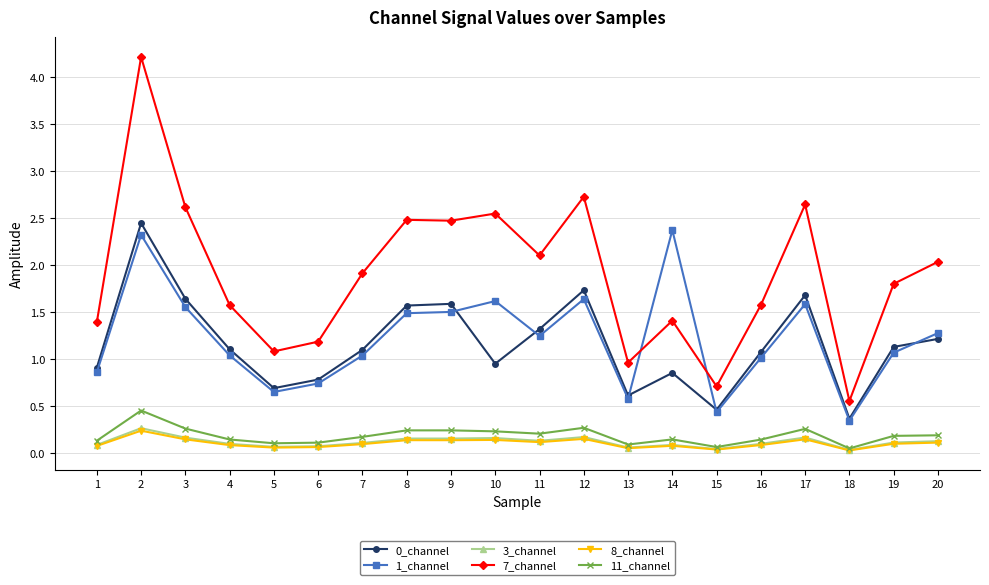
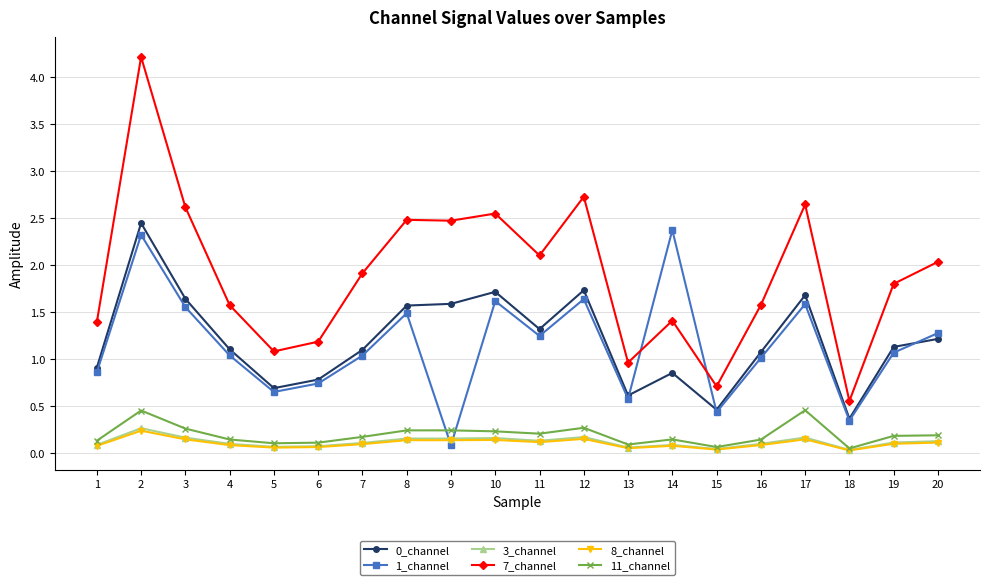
  {
    "0_channel": {
      "1": 0.9,
      "2": 2.4,
      "3": 1.6,
      "4": 1.1,
      "5": 0.7,
      "6": 0.8,
      "7": 1.1,
      "8": 1.6,
      "9": 1.6,
-     "10": 1.0,
+     "10": 1.7,
      "11": 1.3,
      "12": 1.7,
      "13": 0.6,
      "14": 0.9,
      "16": 1.1,
      "17": 1.7,
      "19": 1.1,
      "20": 1.2
    },
    "1_channel": {
      "1": 0.9,
      "2": 2.3,
      "3": 1.6,
      "4": 1.0,
      "5": 0.7,
      "6": 0.7,
      "7": 1.0,
      "8": 1.5,
-     "9": 1.5,
+     "9": 0.1,
      "10": 1.6,
      "11": 1.2,
      "12": 1.6,
      "13": 0.6,
      "14": 2.4,
      "16": 1.0,
      "17": 1.6,
      "19": 1.1,
      "20": 1.3
    },
    "7_channel": {
      "1": 1.4,
      "2": 4.2,
      "3": 2.6,
      "4": 1.6,
      "5": 1.1,
      "6": 1.2,
      "7": 1.9,
      "8": 2.5,
      "9": 2.5,
      "10": 2.5,
      "11": 2.1,
      "12": 2.7,
      "13": 1.0,
      "14": 1.4,
      "15": 0.7,
      "16": 1.6,
      "17": 2.6,
      "18": 0.6,
      "19": 1.8,
      "20": 2.0
    },
    "11_channel": {
      "1": 0.1,
      "2": 0.5,
      "3": 0.3,
      "4": 0.1,
      "5": 0.1,
      "6": 0.1,
      "7": 0.2,
      "8": 0.2,
      "9": 0.2,
      "10": 0.2,
      "11": 0.2,
      "12": 0.3,
      "13": 0.1,
      "14": 0.1,
      "16": 0.1,
-     "17": 0.3,
+     "17": 0.5,
      "19": 0.2,
      "20": 0.2
    }
  }
